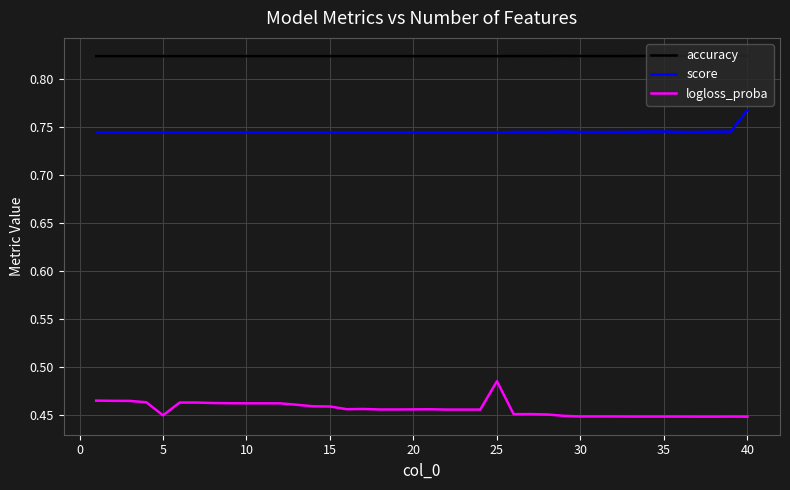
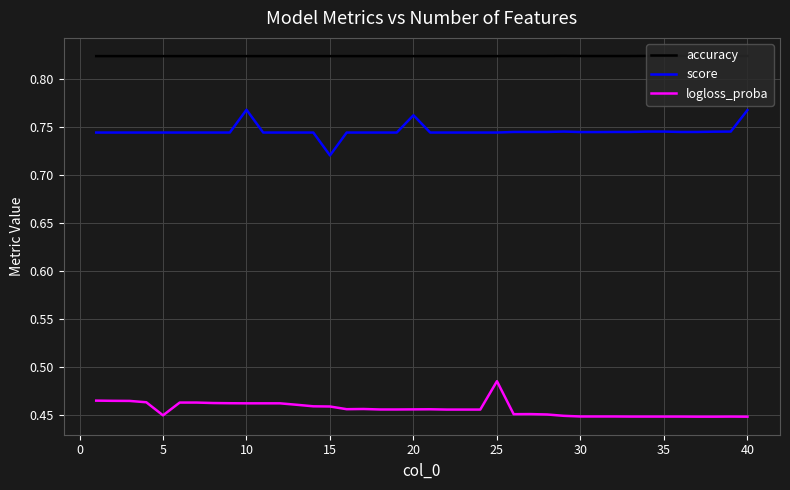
  {
    "accuracy": {
      "5": 0.82,
      "10": 0.82,
      "15": 0.82,
      "20": 0.82,
      "25": 0.82,
      "30": 0.82
    },
    "score": {
      "5": 0.74,
-     "10": 0.74,
-     "15": 0.74,
-     "20": 0.74,
+     "10": 0.77,
+     "15": 0.72,
+     "20": 0.76,
      "25": 0.74,
      "30": 0.74,
      "35": 0.75,
      "40": 0.77
    },
    "logloss_proba": {
      "5": 0.45,
      "10": 0.46,
      "15": 0.46,
      "20": 0.46,
      "25": 0.49,
      "30": 0.45,
      "35": 0.45,
      "40": 0.45
    }
  }
